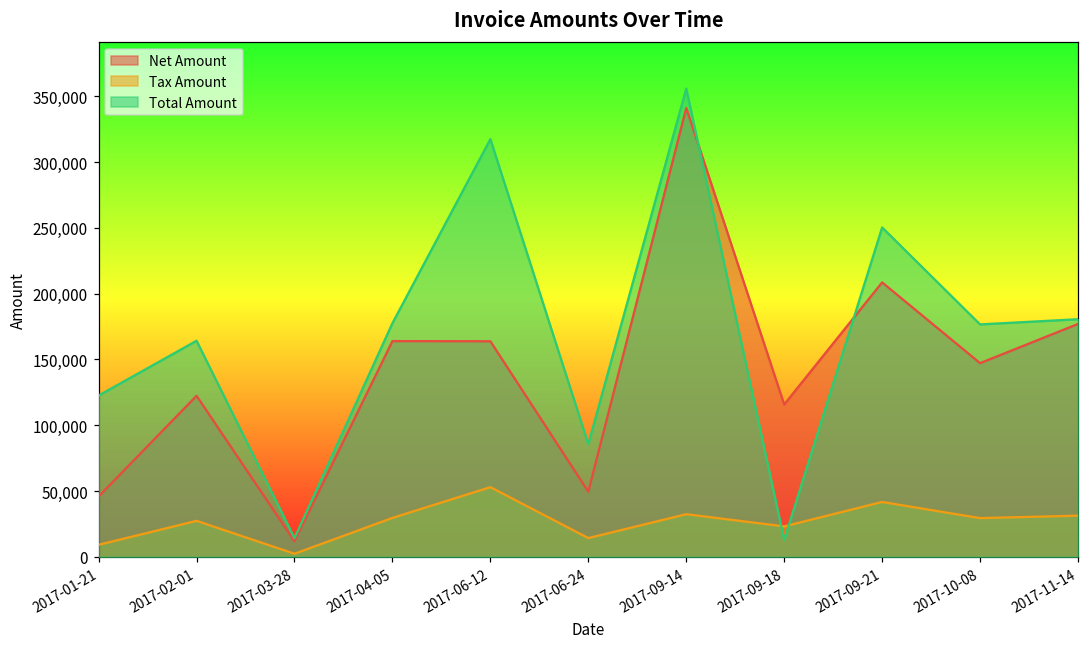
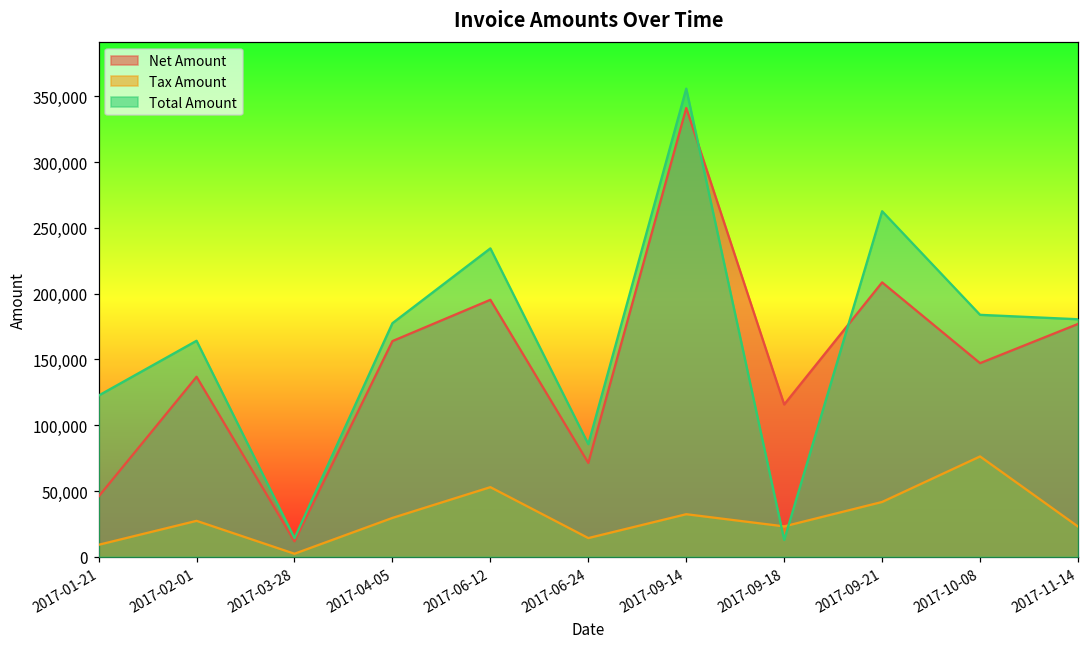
  {
    "Net Amount": {
      "2017-01-21": "46,000",
-     "2017-02-01": "122,000",
+     "2017-02-01": "137,000",
      "2017-03-28": "12,000",
      "2017-04-05": "164,000",
-     "2017-06-12": "164,000",
-     "2017-06-24": "50,000",
+     "2017-06-12": "195,000",
+     "2017-06-24": "71,000",
      "2017-09-14": "341,000",
      "2017-09-18": "116,000",
      "2017-09-21": "209,000",
      "2017-10-08": "147,000",
      "2017-11-14": "177,000"
    },
    "Tax Amount": {
      "2017-01-21": "9,000",
      "2017-02-01": "27,000",
      "2017-03-28": "2,000",
      "2017-04-05": "30,000",
      "2017-06-12": "53,000",
      "2017-06-24": "14,000",
      "2017-09-14": "32,000",
      "2017-09-18": "23,000",
      "2017-09-21": "42,000",
-     "2017-10-08": "29,000",
-     "2017-11-14": "31,000"
+     "2017-10-08": "76,000",
+     "2017-11-14": "23,000"
    },
    "Total Amount": {
      "2017-01-21": "123,000",
      "2017-02-01": "164,000",
      "2017-03-28": "14,000",
      "2017-04-05": "178,000",
-     "2017-06-12": "317,000",
+     "2017-06-12": "234,000",
      "2017-06-24": "86,000",
      "2017-09-14": "356,000",
      "2017-09-18": "13,000",
-     "2017-09-21": "250,000",
-     "2017-10-08": "177,000",
+     "2017-09-21": "263,000",
+     "2017-10-08": "184,000",
      "2017-11-14": "181,000"
    }
  }
